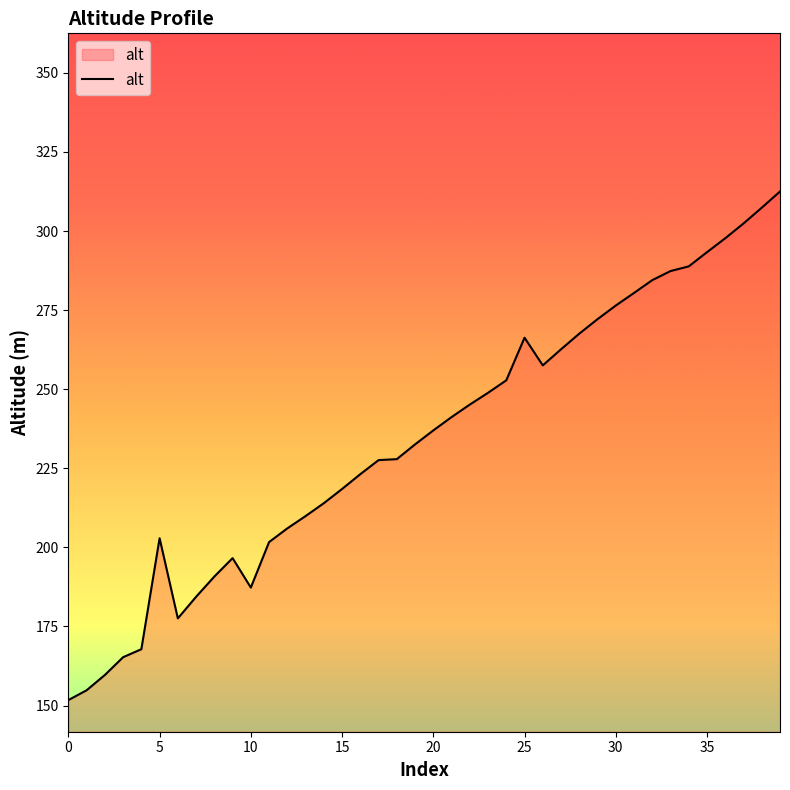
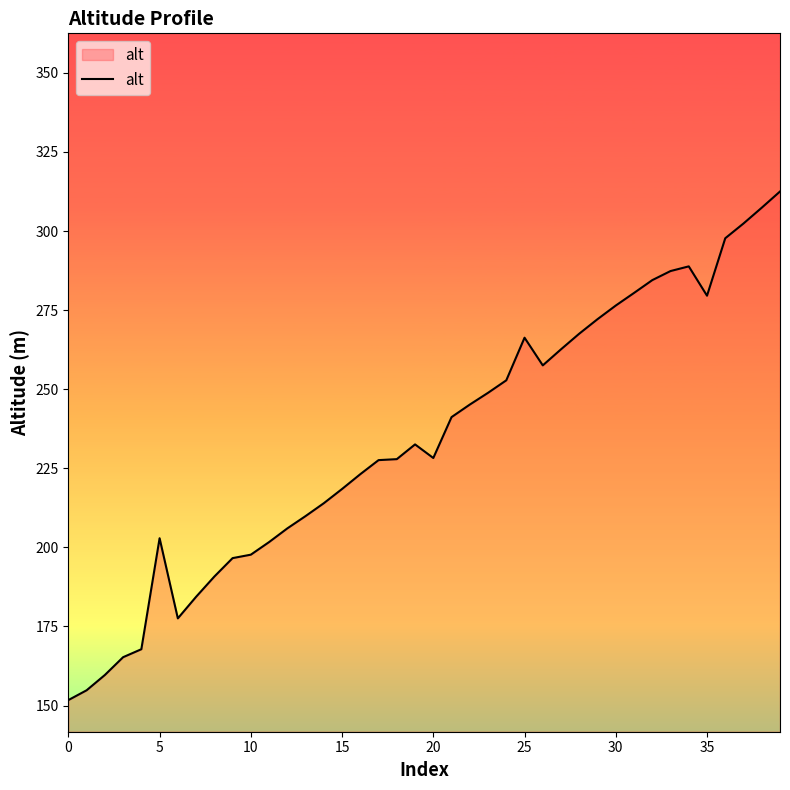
  {
    "0": 152,
    "5": 203,
-   "10": 187,
+   "10": 198,
    "15": 218,
-   "20": 237,
+   "20": 228,
    "25": 266,
    "30": 276,
-   "35": 293
+   "35": 280
  }
